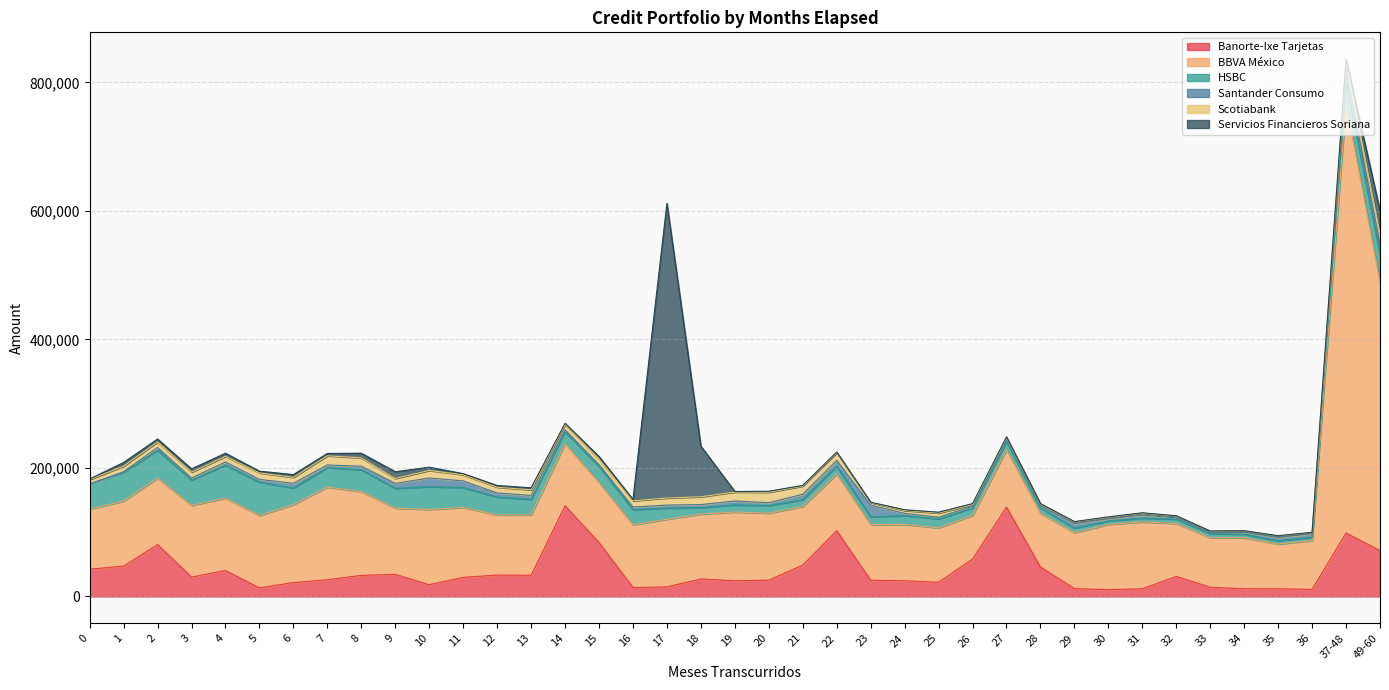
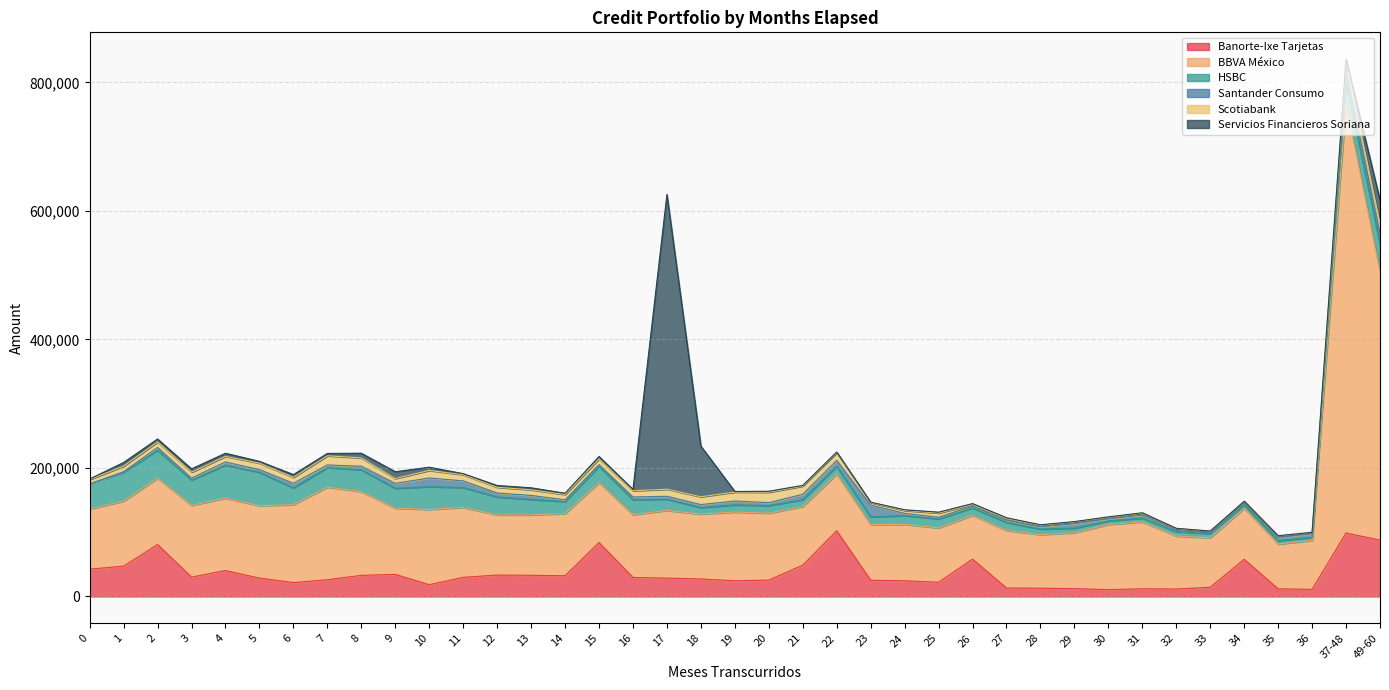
  {
    "Banorte-Ixe Tarjetas": {
      "0": "40,000",
      "1": "50,000",
      "2": "80,000",
      "3": "30,000",
      "4": "40,000",
-     "5": "10,000",
+     "5": "30,000",
      "6": "20,000",
      "7": "30,000",
      "8": "30,000",
      "9": "30,000",
      "10": "20,000",
      "11": "30,000",
      "12": "30,000",
      "13": "30,000",
-     "14": "140,000",
+     "14": "30,000",
      "15": "80,000",
-     "16": "10,000",
-     "17": "10,000",
+     "16": "30,000",
+     "17": "30,000",
      "18": "30,000",
      "19": "20,000",
      "20": "30,000",
      "21": "50,000",
      "22": "100,000",
      "23": "30,000",
      "24": "20,000",
      "25": "20,000",
      "26": "60,000",
-     "27": "140,000",
-     "28": "50,000",
+     "27": "10,000",
+     "28": "10,000",
      "29": "10,000",
      "30": "10,000",
      "31": "10,000",
-     "32": "30,000",
+     "32": "10,000",
      "33": "10,000",
-     "34": "10,000",
+     "34": "60,000",
      "35": "10,000",
      "36": "10,000",
      "37-48": "100,000",
-     "49-60": "70,000"
+     "49-60": "90,000"
    },
    "Servicios Financieros Soriana": {
      "1": "10,000",
      "2": "0",
      "3": "10,000",
      "4": "0",
      "6": "0",
      "8": "10,000",
      "9": "10,000",
      "10": "10,000",
      "17": "460,000",
      "18": "80,000",
      "49-60": "40,000"
    }
  }
